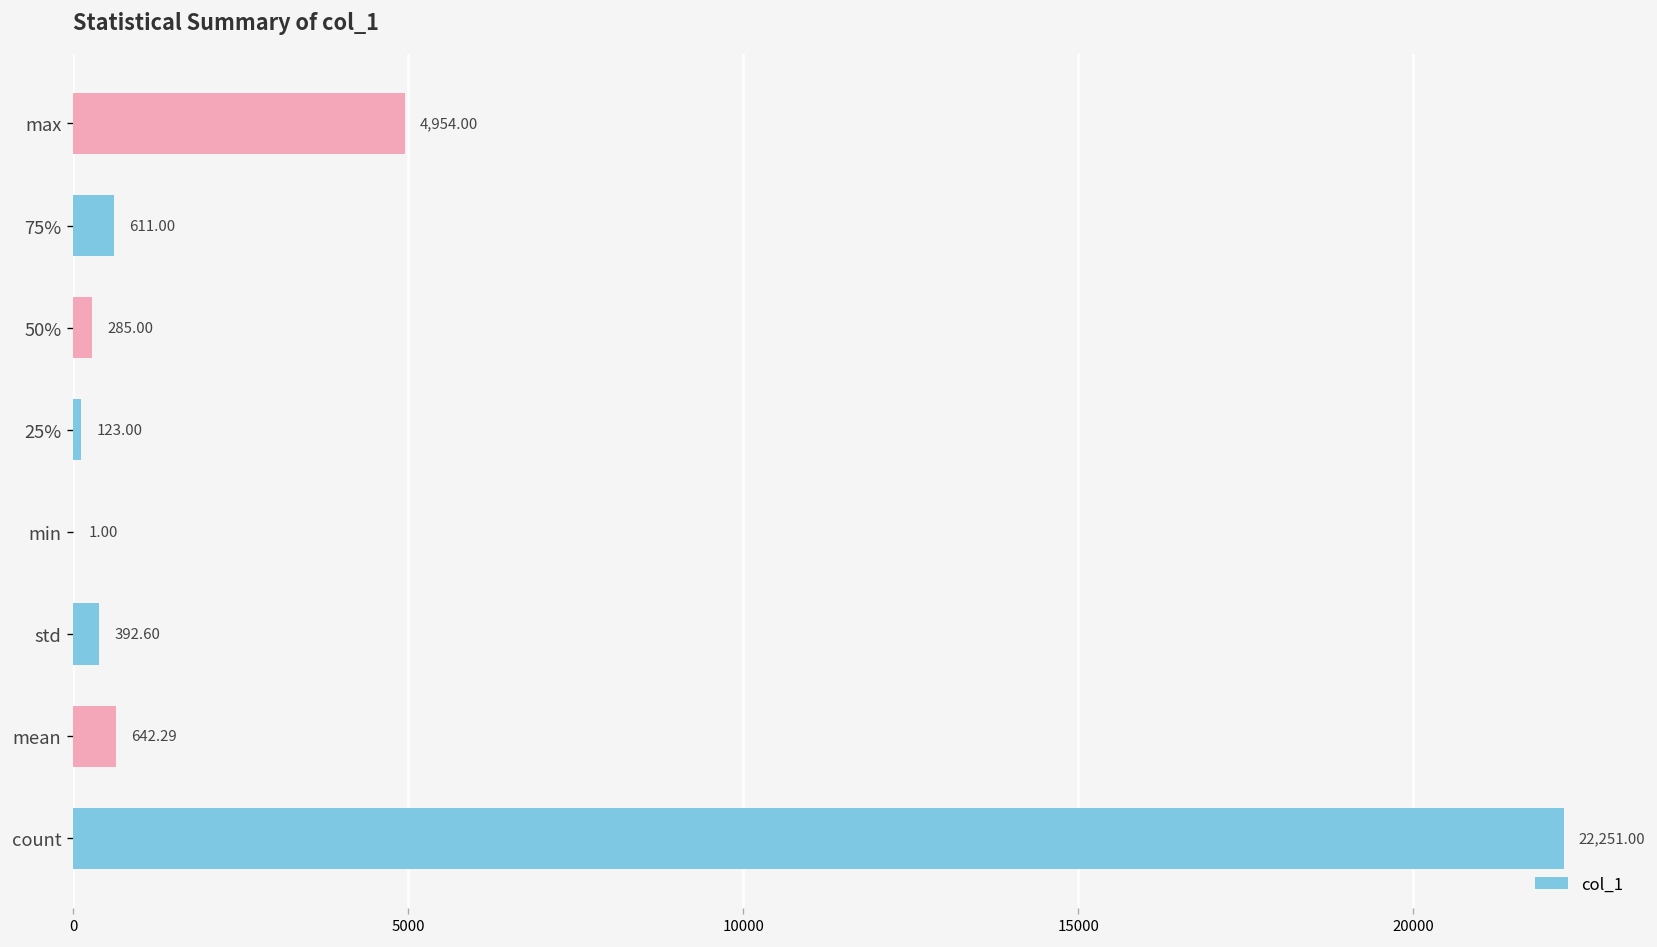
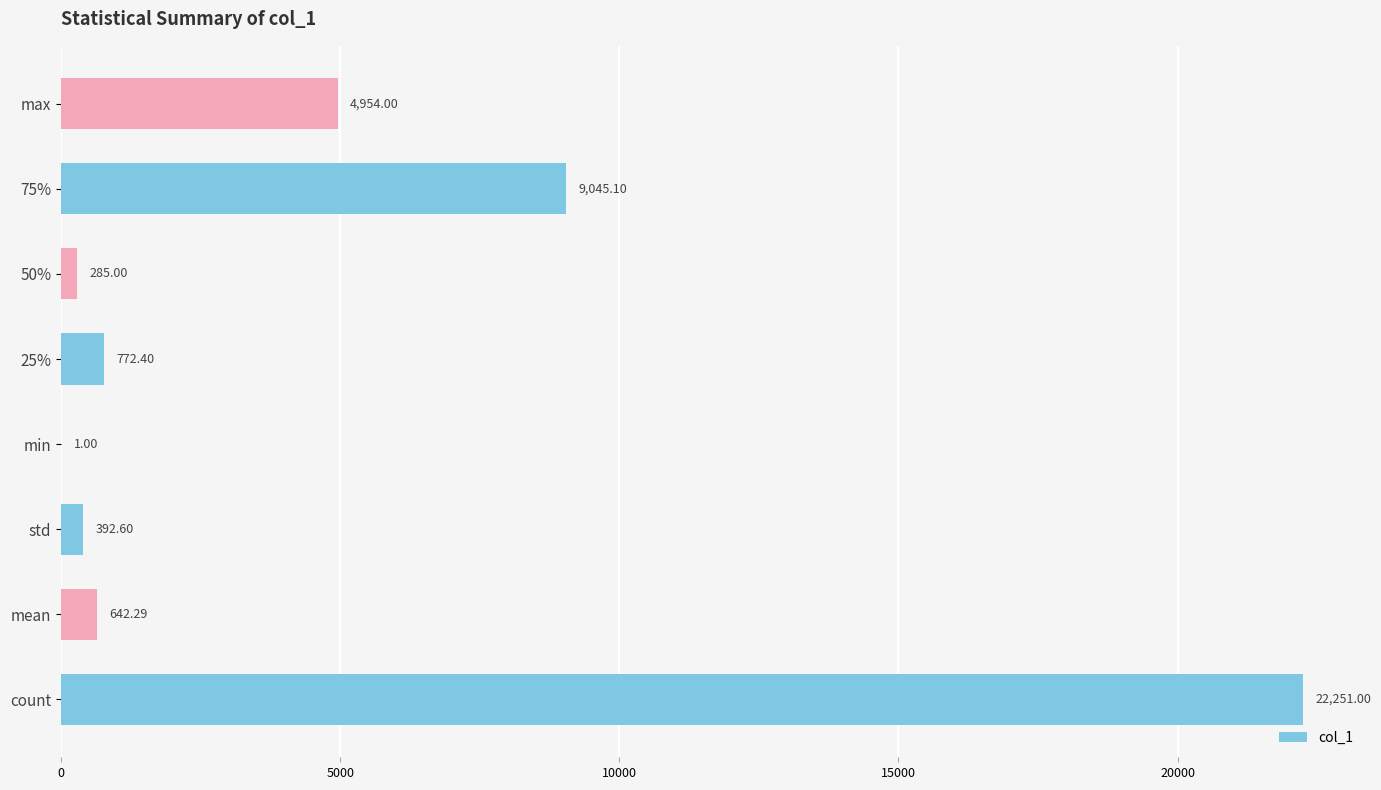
  {
    "max": "4,954.00",
-   "75%": "611.00",
+   "75%": "9,045.10",
    "50%": "285.00",
-   "25%": "123.00",
+   "25%": "772.40",
    "min": "1.00",
    "std": "392.60",
    "mean": "642.29",
    "count": "22,251.00"
  }
